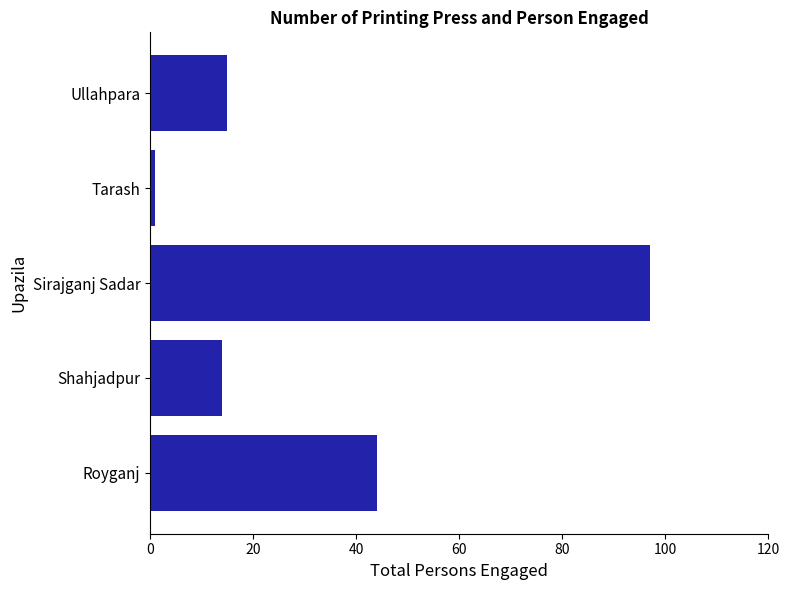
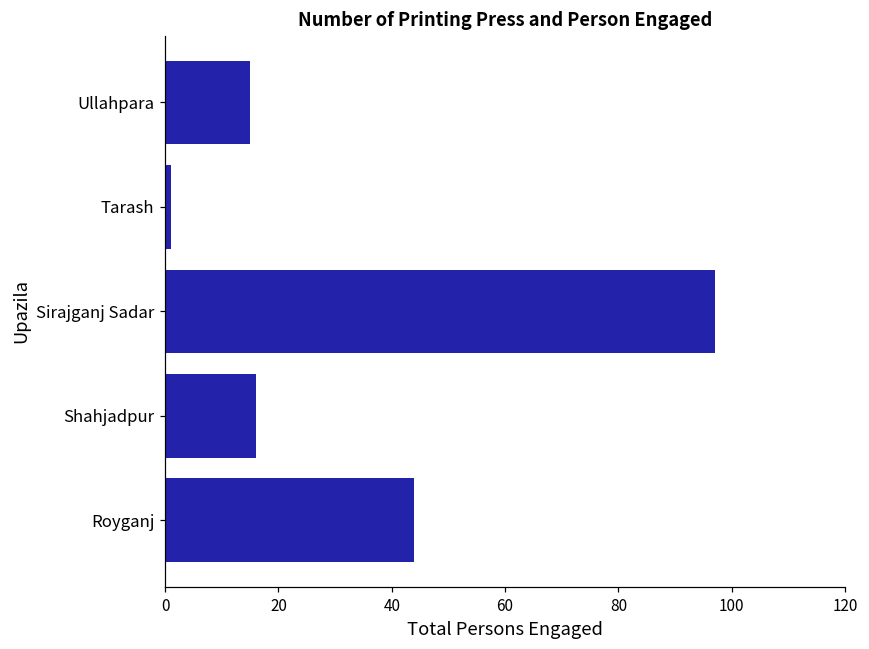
  {
    "Ullahpara": 15,
    "Tarash": 1,
    "Sirajganj Sadar": 97,
-   "Shahjadpur": 14,
+   "Shahjadpur": 16,
    "Royganj": 44
  }
